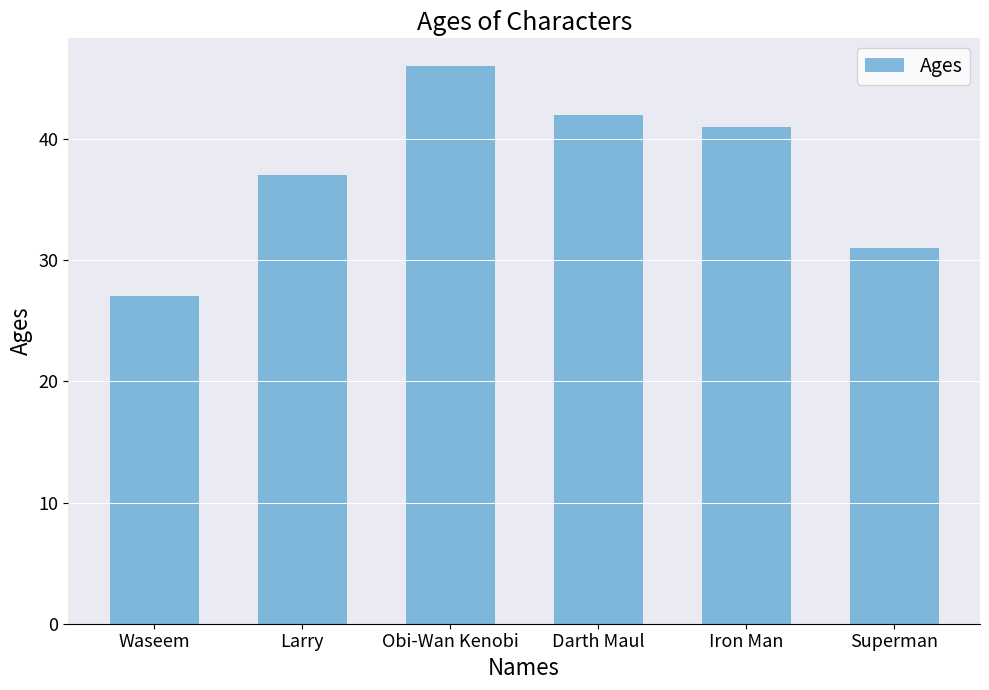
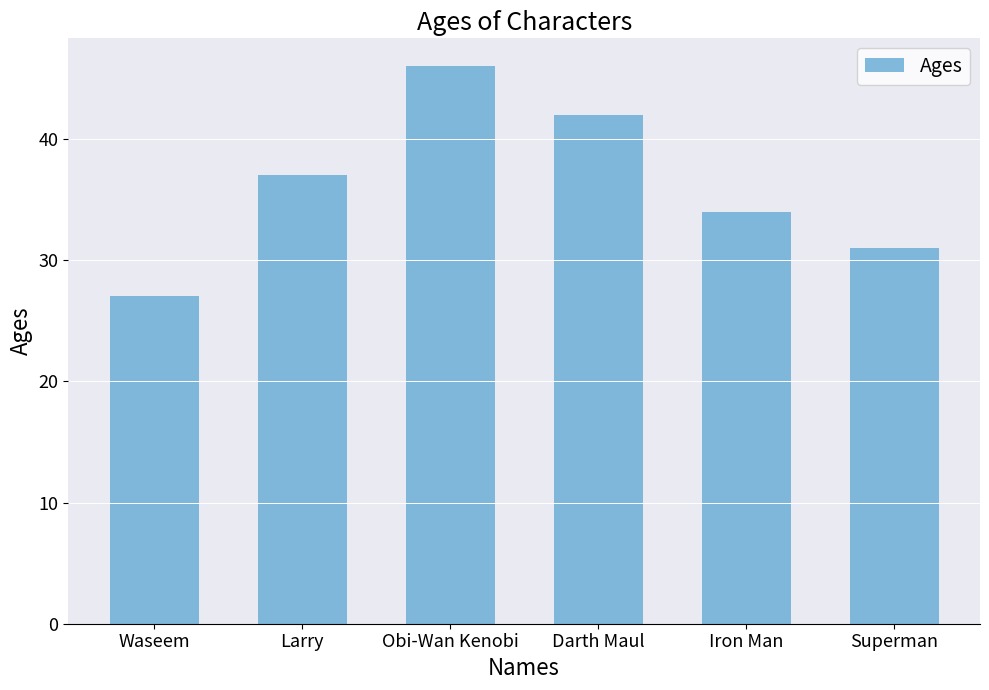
  {
    "Waseem": 27,
    "Larry": 37,
    "Obi-Wan Kenobi": 46,
    "Darth Maul": 42,
-   "Iron Man": 41,
+   "Iron Man": 34,
    "Superman": 31
  }
